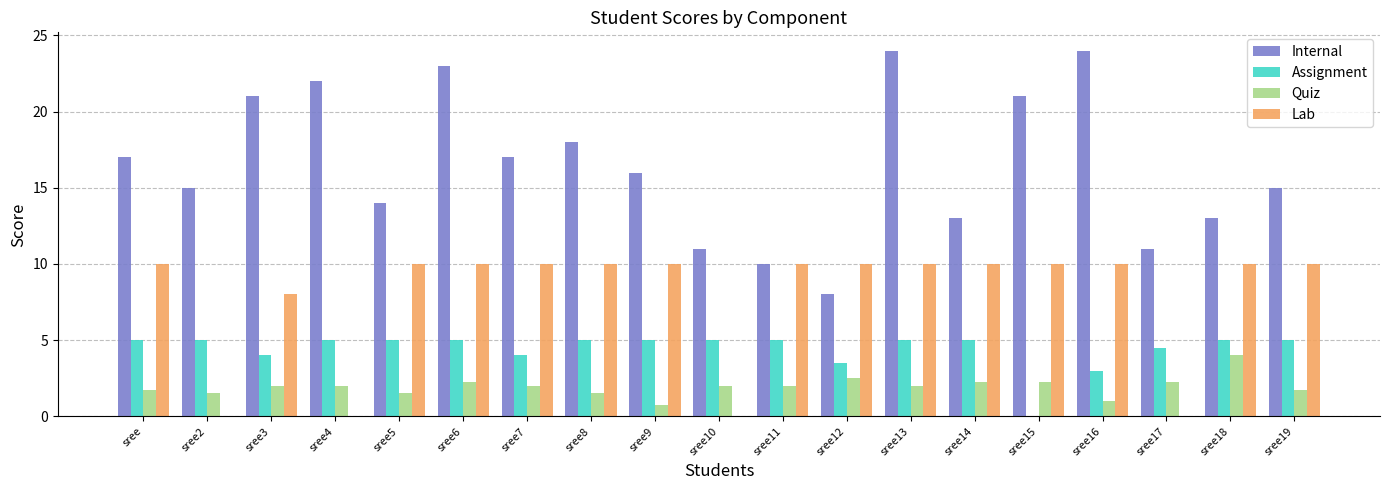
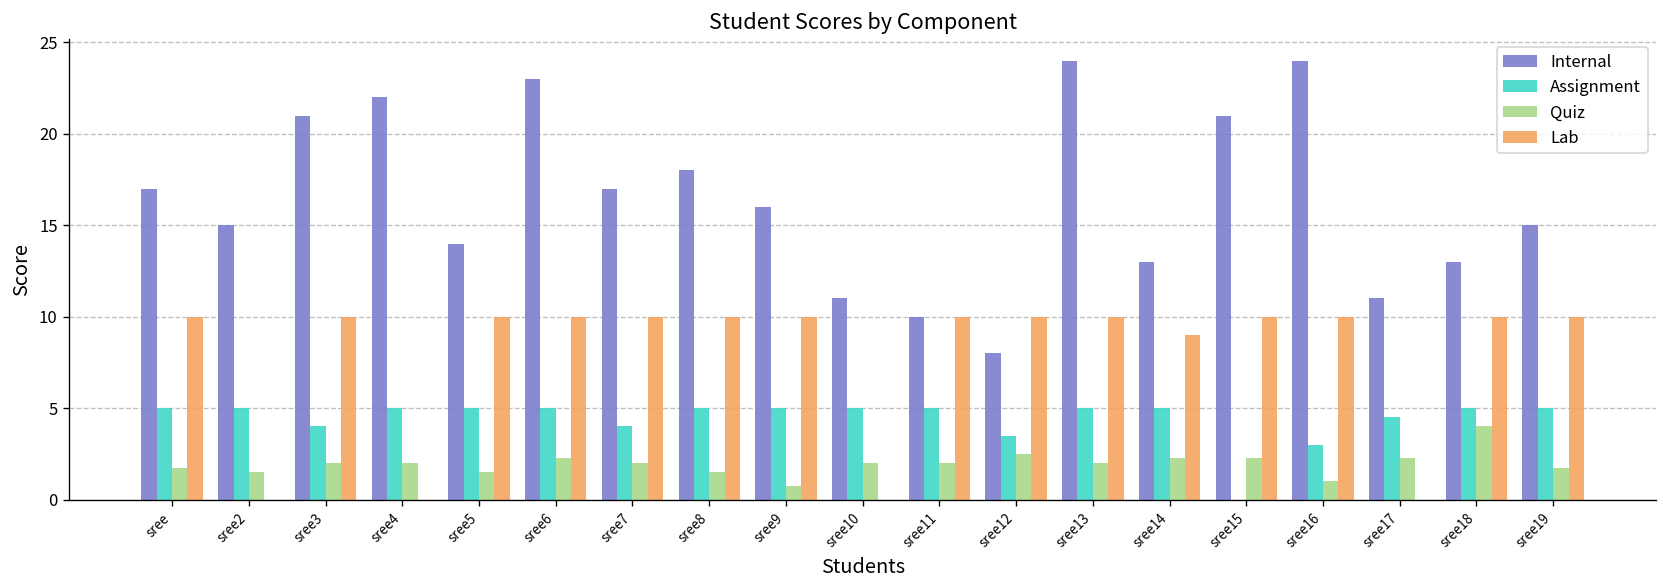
  {
    "Internal": {
      "sree": 17,
      "sree2": 15,
      "sree3": 21,
      "sree4": 22,
      "sree5": 14,
      "sree6": 23,
      "sree7": 17,
      "sree8": 18,
      "sree9": 16,
      "sree10": 11,
      "sree11": 10,
      "sree12": 8,
      "sree13": 24,
      "sree14": 13,
      "sree15": 21,
      "sree16": 24,
      "sree17": 11,
      "sree18": 13,
      "sree19": 15
    },
    "Assignment": {
      "sree": 5,
      "sree2": 5,
      "sree3": 4,
      "sree4": 5,
      "sree5": 5,
      "sree6": 5,
      "sree7": 4,
      "sree8": 5,
      "sree9": 5,
      "sree10": 5,
      "sree11": 5,
      "sree12": 3.5,
      "sree13": 5,
      "sree14": 5,
      "sree15": 0,
      "sree16": 3,
      "sree17": 4.5,
      "sree18": 5,
      "sree19": 5
    },
    "Quiz": {
      "sree": 1.8,
      "sree2": 1.5,
      "sree3": 2,
      "sree4": 2,
      "sree5": 1.5,
      "sree6": 2.3,
      "sree7": 2,
      "sree8": 1.5,
      "sree9": 0.8,
      "sree10": 2,
      "sree11": 2,
      "sree12": 2.5,
      "sree13": 2,
      "sree14": 2.3,
      "sree15": 2.3,
      "sree16": 1,
      "sree17": 2.3,
      "sree18": 4,
      "sree19": 1.8
    },
    "Lab": {
      "sree": 10,
      "sree2": 0,
-     "sree3": 8,
+     "sree3": 10,
      "sree4": 0,
      "sree5": 10,
      "sree6": 10,
      "sree7": 10,
      "sree8": 10,
      "sree9": 10,
      "sree10": 0,
      "sree11": 10,
      "sree12": 10,
      "sree13": 10,
-     "sree14": 10,
+     "sree14": 9,
      "sree15": 10,
      "sree16": 10,
      "sree17": 0,
      "sree18": 10,
      "sree19": 10
    }
  }
